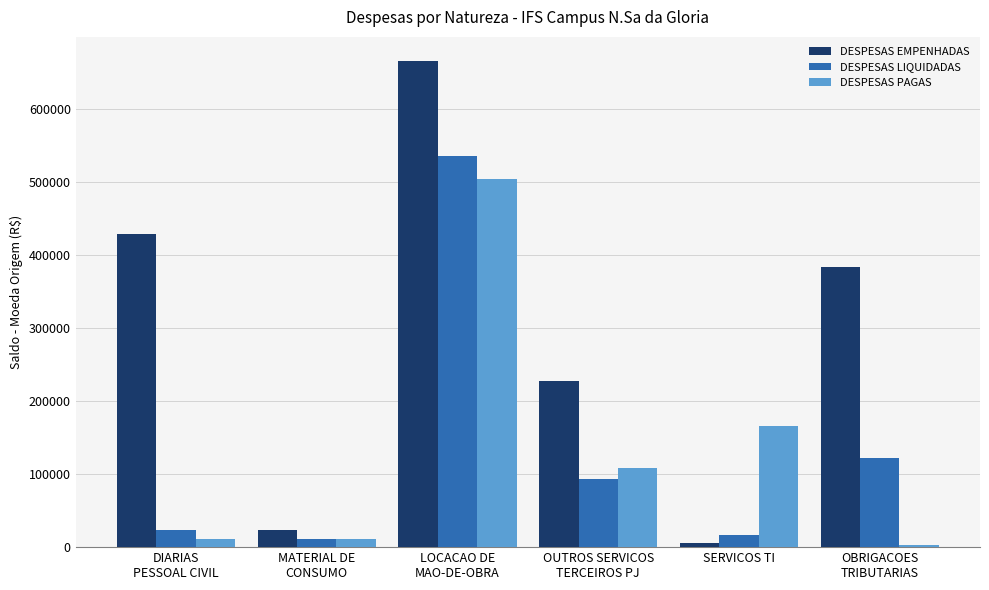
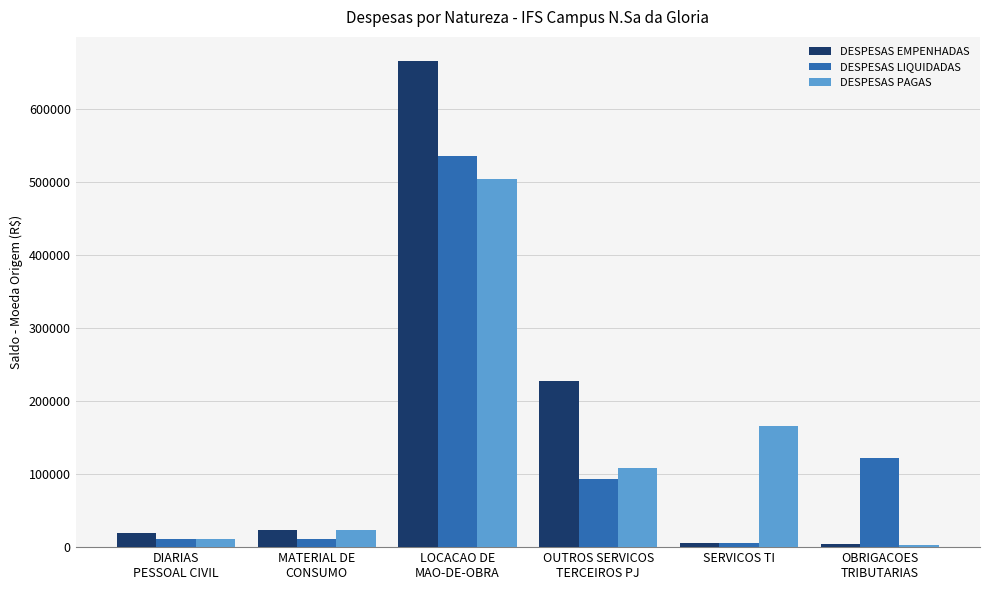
  {
    "DESPESAS EMPENHADAS": {
-     "DIARIAS PESSOAL CIVIL": 430000,
+     "DIARIAS PESSOAL CIVIL": 20000,
      "MATERIAL DE CONSUMO": 20000,
      "LOCACAO DE MAO-DE-OBRA": 670000,
      "OUTROS SERVICOS TERCEIROS PJ": 230000,
      "SERVICOS TI": 10000,
-     "OBRIGACOES TRIBUTARIAS": 380000
+     "OBRIGACOES TRIBUTARIAS": 0
    },
    "DESPESAS LIQUIDADAS": {
-     "DIARIAS PESSOAL CIVIL": 20000,
+     "DIARIAS PESSOAL CIVIL": 10000,
      "MATERIAL DE CONSUMO": 10000,
      "LOCACAO DE MAO-DE-OBRA": 540000,
      "OUTROS SERVICOS TERCEIROS PJ": 90000,
-     "SERVICOS TI": 20000,
+     "SERVICOS TI": 10000,
      "OBRIGACOES TRIBUTARIAS": 120000
    },
    "DESPESAS PAGAS": {
      "DIARIAS PESSOAL CIVIL": 10000,
-     "MATERIAL DE CONSUMO": 10000,
+     "MATERIAL DE CONSUMO": 20000,
      "LOCACAO DE MAO-DE-OBRA": 500000,
      "OUTROS SERVICOS TERCEIROS PJ": 110000,
      "SERVICOS TI": 170000
    }
  }
